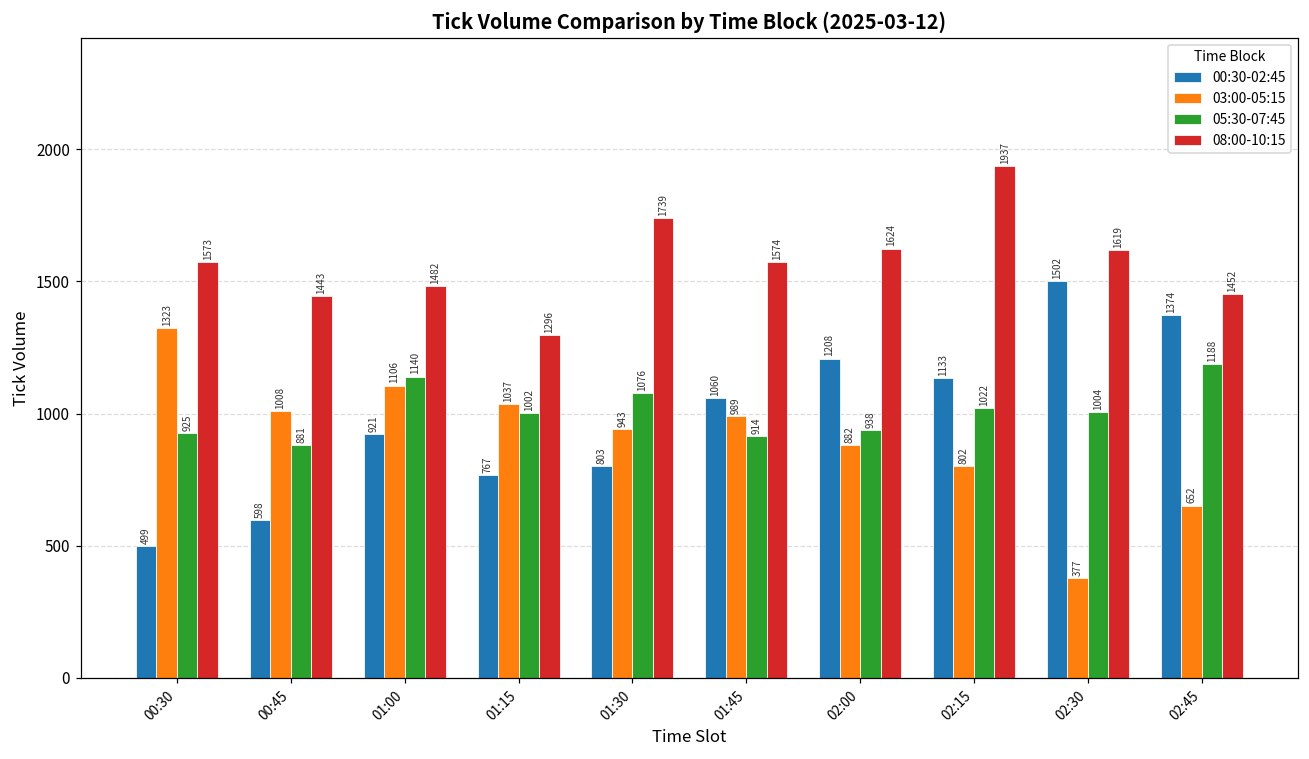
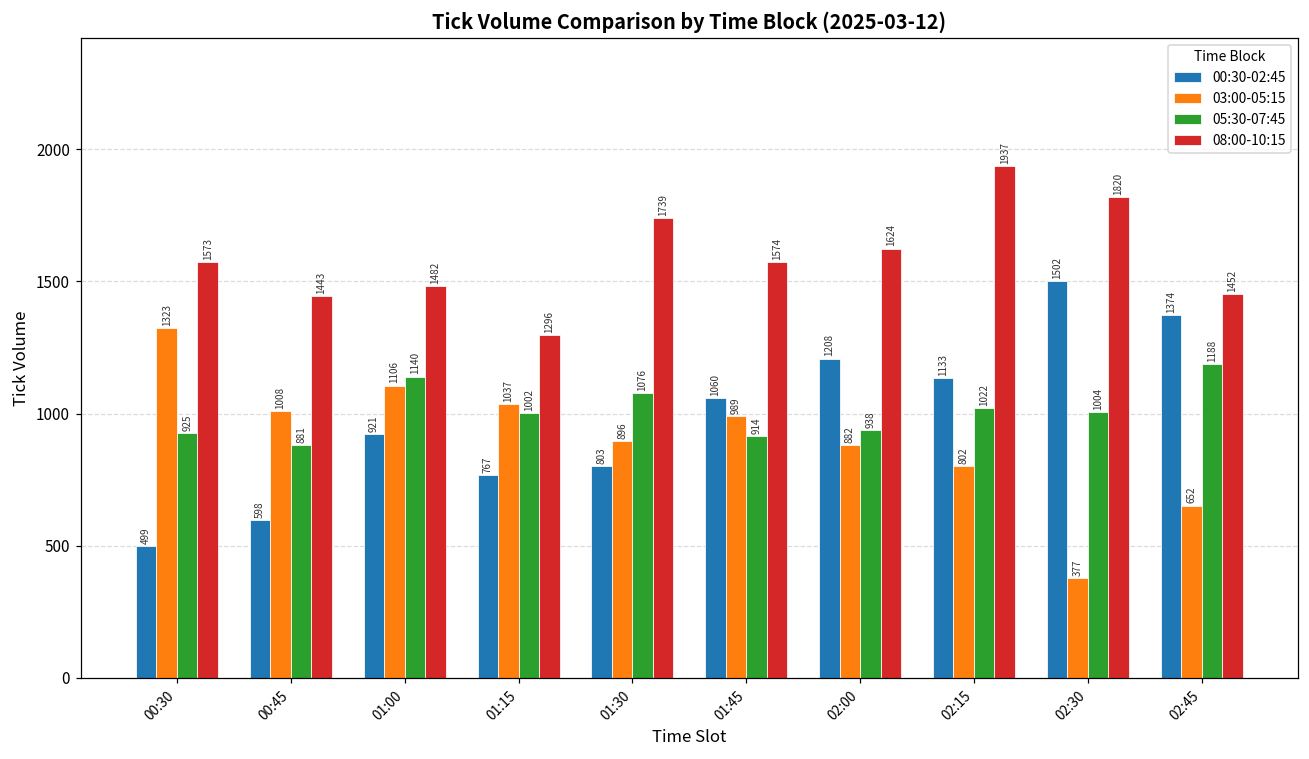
  {
    "00:30-02:45": {
      "00:30": 499,
      "00:45": 598,
      "01:00": 921,
      "01:15": 767,
      "01:30": 803,
      "01:45": 1060,
      "02:00": 1208,
      "02:15": 1133,
      "02:30": 1502,
      "02:45": 1374
    },
    "03:00-05:15": {
      "00:30": 1323,
      "00:45": 1008,
      "01:00": 1106,
      "01:15": 1037,
-     "01:30": 943,
+     "01:30": 896,
      "01:45": 989,
      "02:00": 882,
      "02:15": 802,
      "02:30": 377,
      "02:45": 652
    },
    "05:30-07:45": {
      "00:30": 925,
      "00:45": 881,
      "01:00": 1140,
      "01:15": 1002,
      "01:30": 1076,
      "01:45": 914,
      "02:00": 938,
      "02:15": 1022,
      "02:30": 1004,
      "02:45": 1188
    },
    "08:00-10:15": {
      "00:30": 1573,
      "00:45": 1443,
      "01:00": 1482,
      "01:15": 1296,
      "01:30": 1739,
      "01:45": 1574,
      "02:00": 1624,
      "02:15": 1937,
-     "02:30": 1619,
+     "02:30": 1820,
      "02:45": 1452
    }
  }
